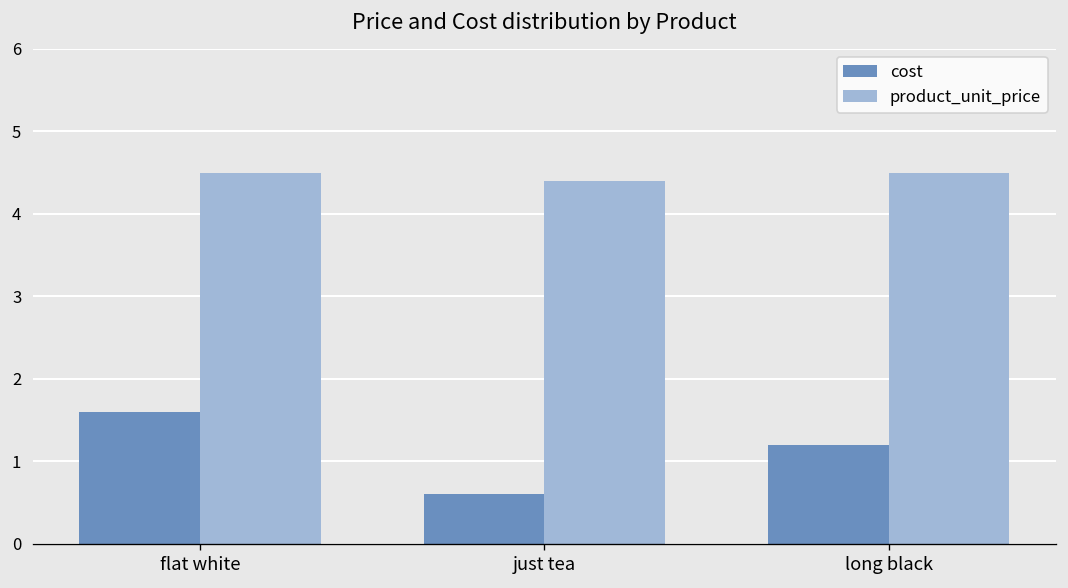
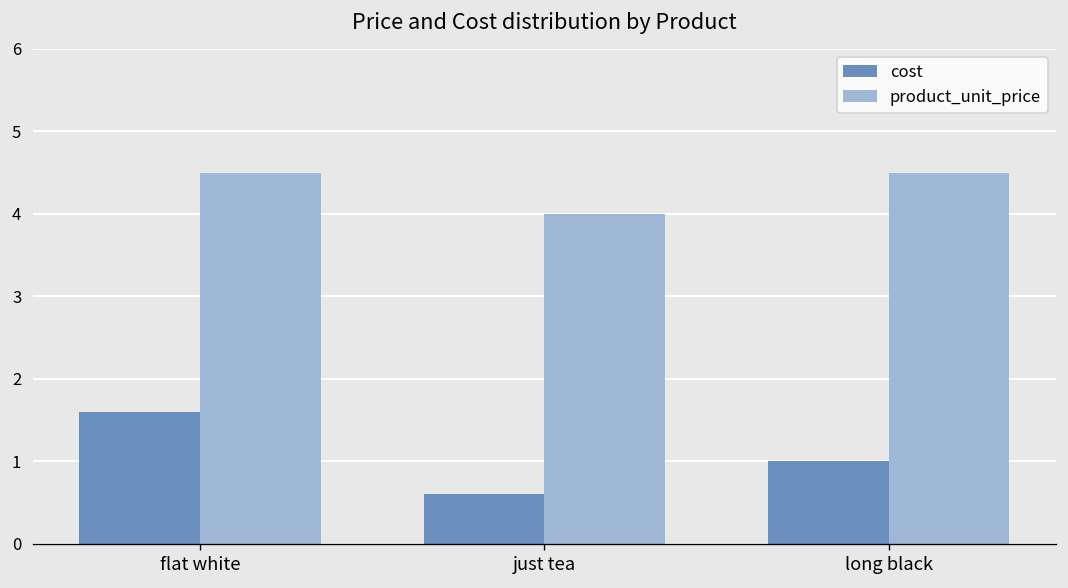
  {
    "cost": {
      "flat white": 1.6,
      "just tea": 0.6,
-     "long black": 1.2
+     "long black": 1.0
    },
    "product_unit_price": {
      "flat white": 4.5,
-     "just tea": 4.4,
+     "just tea": 4.0,
      "long black": 4.5
    }
  }
